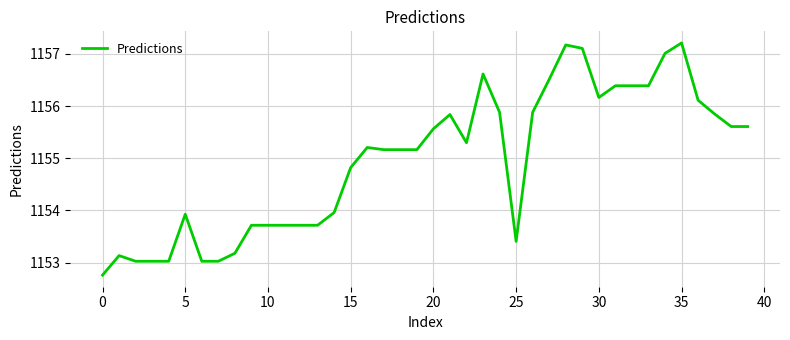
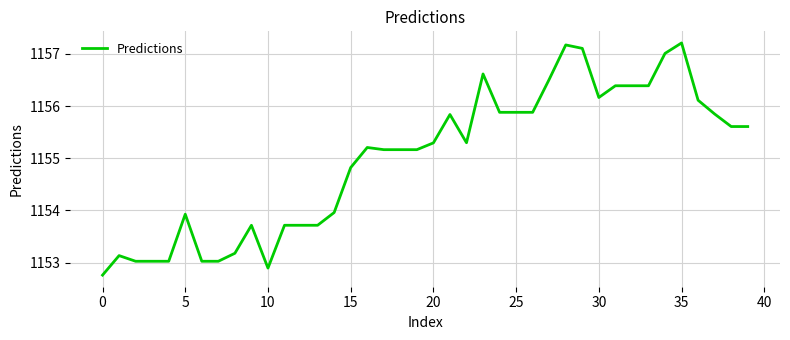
  {
    "0": 1152.8,
    "5": 1153.9,
-   "10": 1153.7,
+   "10": 1152.9,
    "15": 1154.8,
-   "20": 1155.6,
-   "25": 1153.4,
+   "20": 1155.3,
+   "25": 1155.9,
    "30": 1156.2,
    "35": 1157.2
  }
